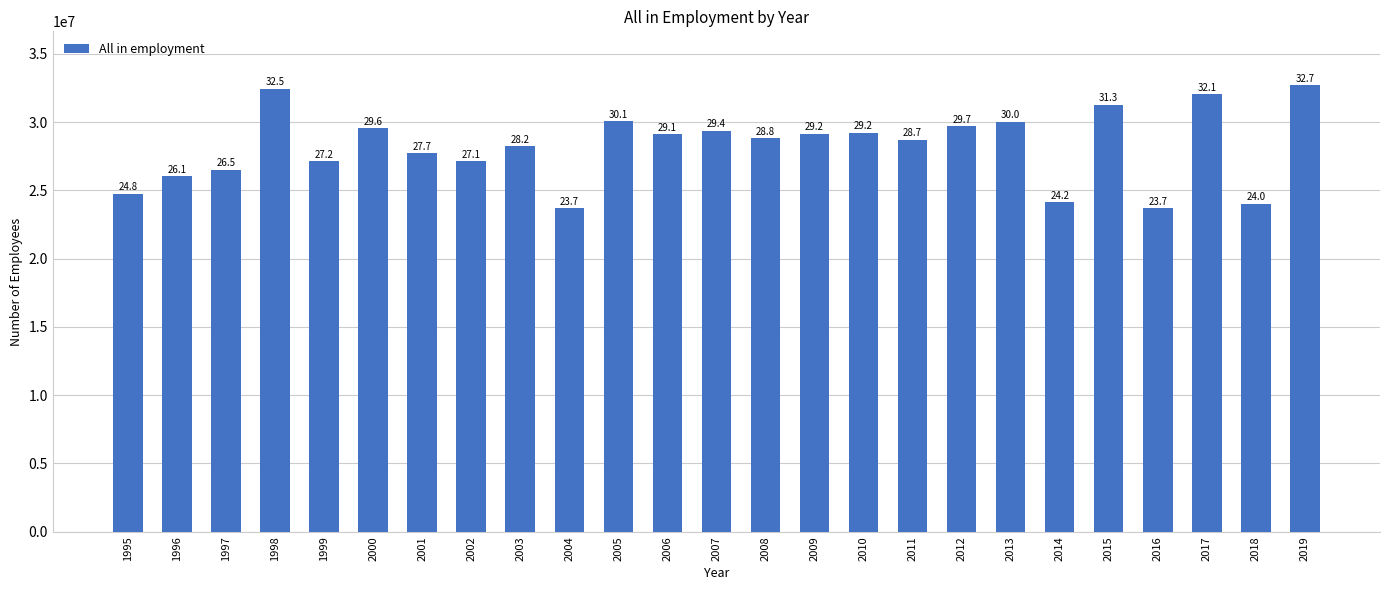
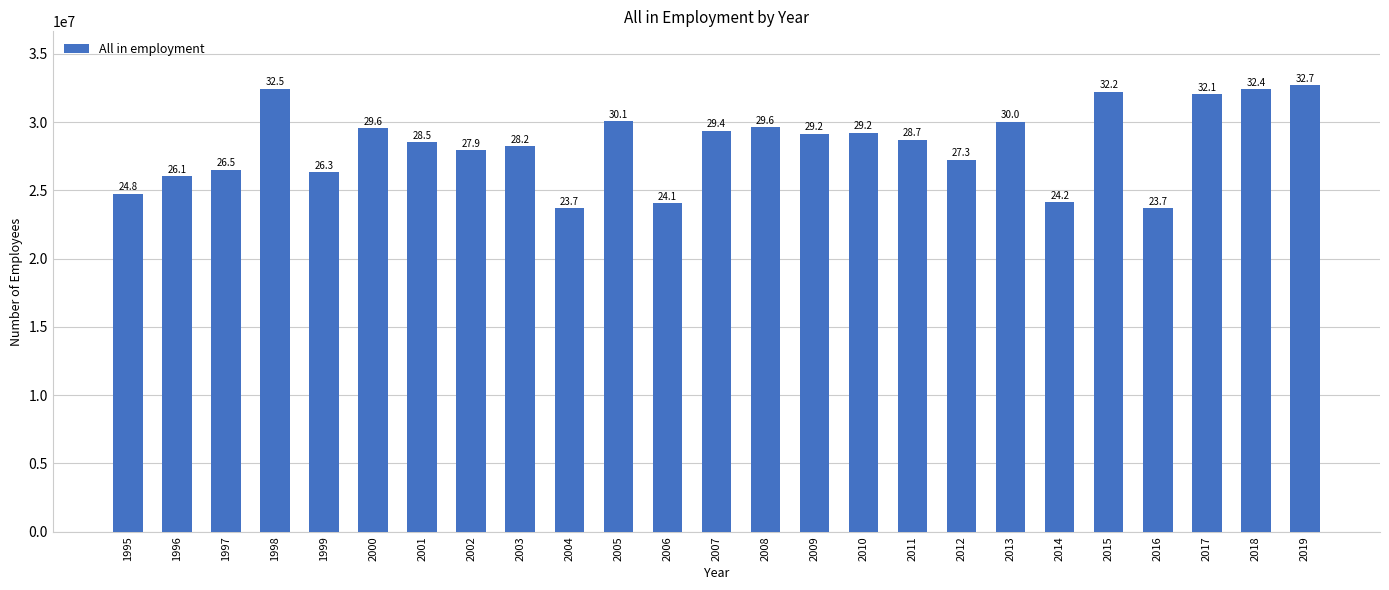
  {
-   "1999": 27.2,
-   "2001": 27.7,
-   "2002": 27.1,
-   "2006": 29.1,
-   "2008": 28.8,
-   "2012": 29.7,
-   "2015": 31.3,
-   "2018": 24.0
+   "1999": 26.3,
+   "2001": 28.5,
+   "2002": 27.9,
+   "2006": 24.1,
+   "2008": 29.6,
+   "2012": 27.3,
+   "2015": 32.2,
+   "2018": 32.4
  }
